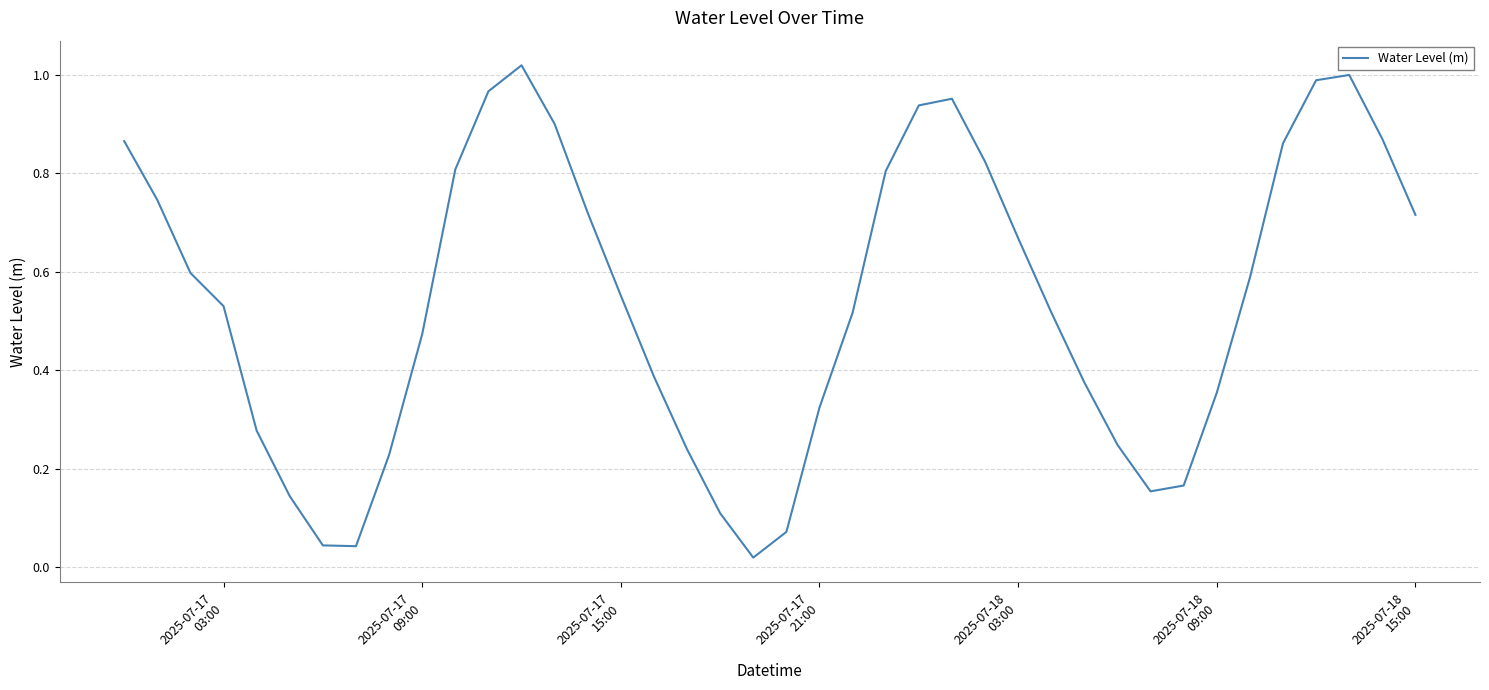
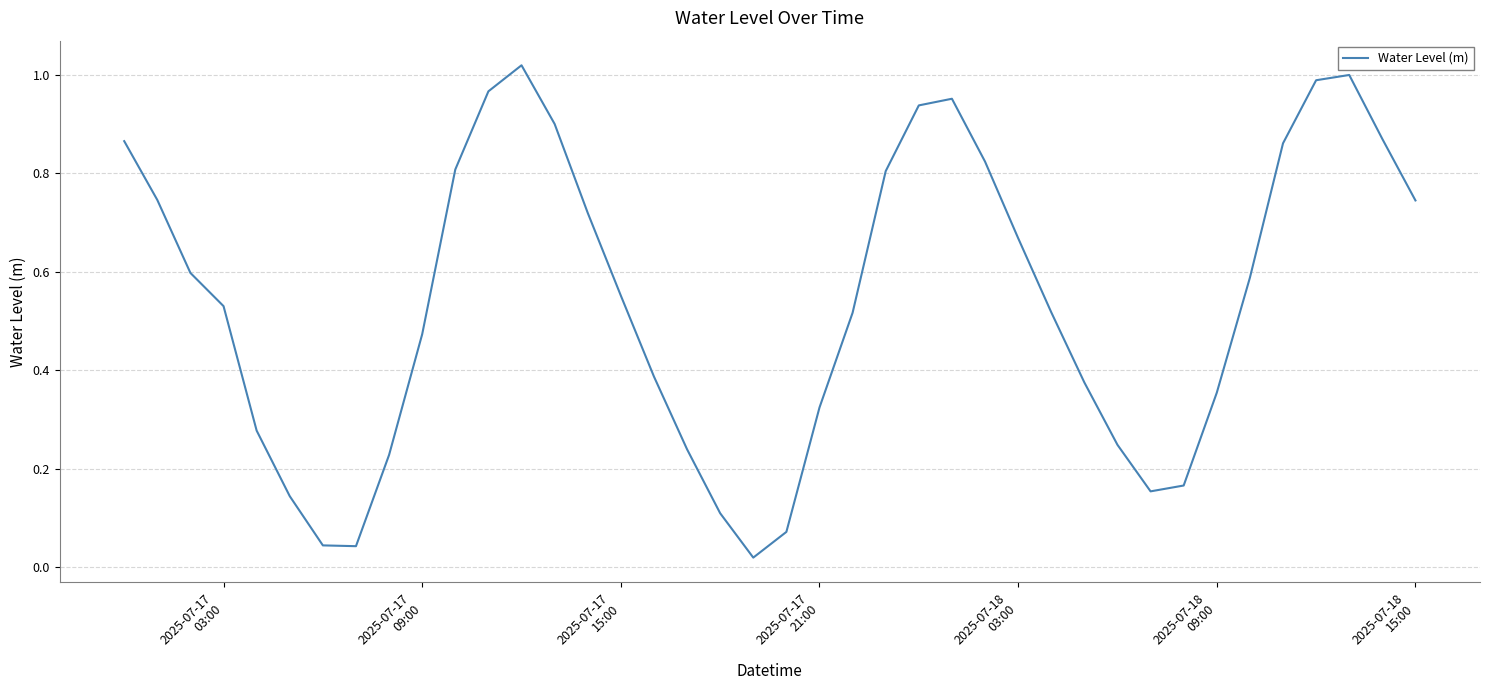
  {
    "2025-07-17 03:00": 0.53,
    "2025-07-17 09:00": 0.47,
    "2025-07-17 15:00": 0.55,
    "2025-07-17 21:00": 0.32,
    "2025-07-18 03:00": 0.67,
    "2025-07-18 09:00": 0.35,
-   "2025-07-18 15:00": 0.72
+   "2025-07-18 15:00": 0.74
  }
